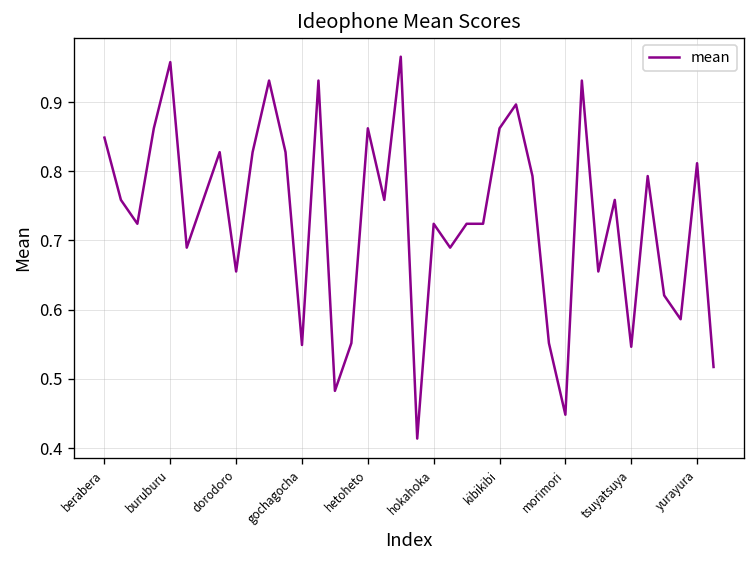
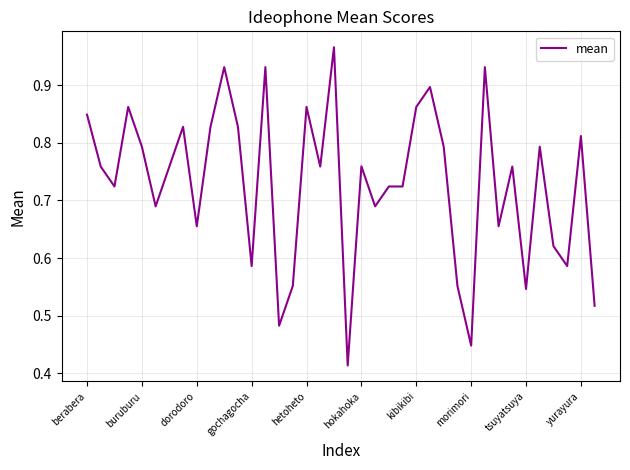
  {
    "berabera": 0.85,
-   "buruburu": 0.96,
+   "buruburu": 0.79,
    "dorodoro": 0.66,
-   "gochagocha": 0.55,
+   "gochagocha": 0.59,
    "hetoheto": 0.86,
-   "hokahoka": 0.72,
+   "hokahoka": 0.76,
    "kibikibi": 0.86,
    "morimori": 0.45,
    "tsuyatsuya": 0.55,
    "yurayura": 0.81
  }
